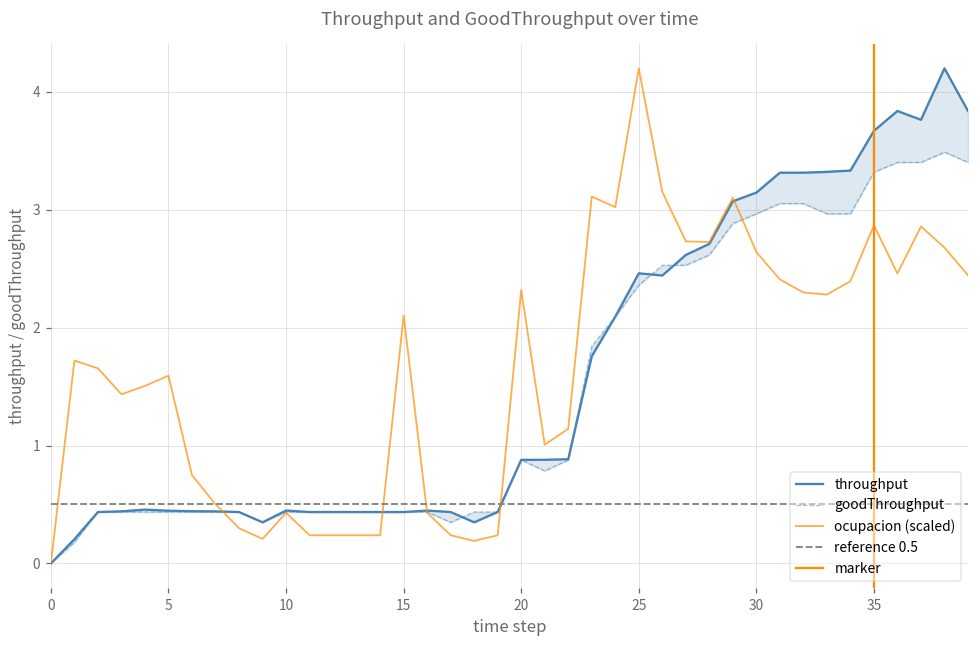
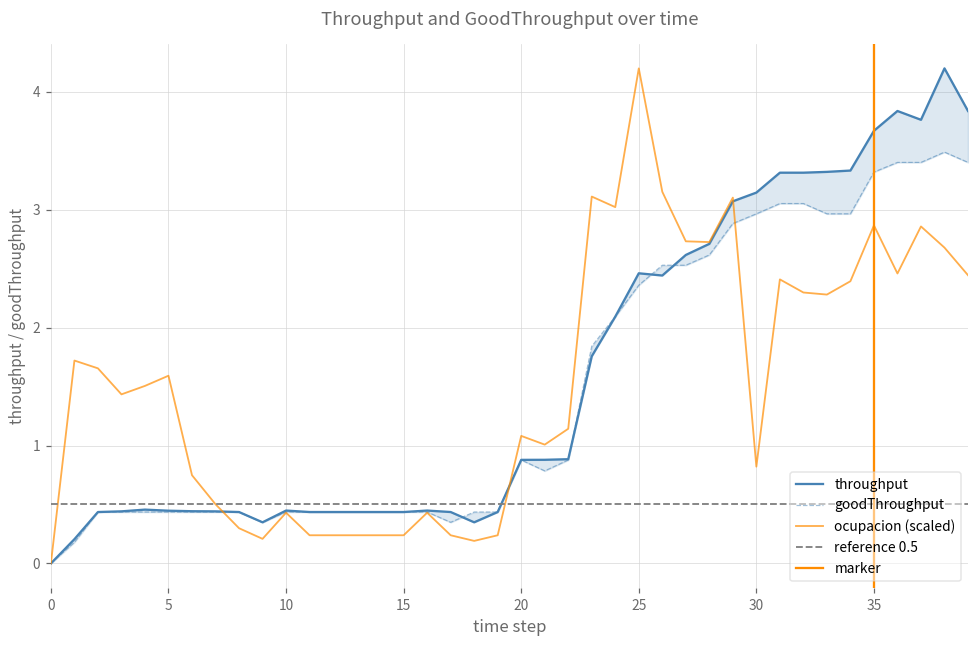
  {
    "ocupacion (scaled)": {
      "5": 1.59,
-     "15": 2.10,
-     "20": 2.32,
+     "15": 0.24,
+     "20": 1.08,
      "25": 4.20,
-     "30": 2.64,
+     "30": 0.82,
      "35": 2.87
    }
  }
